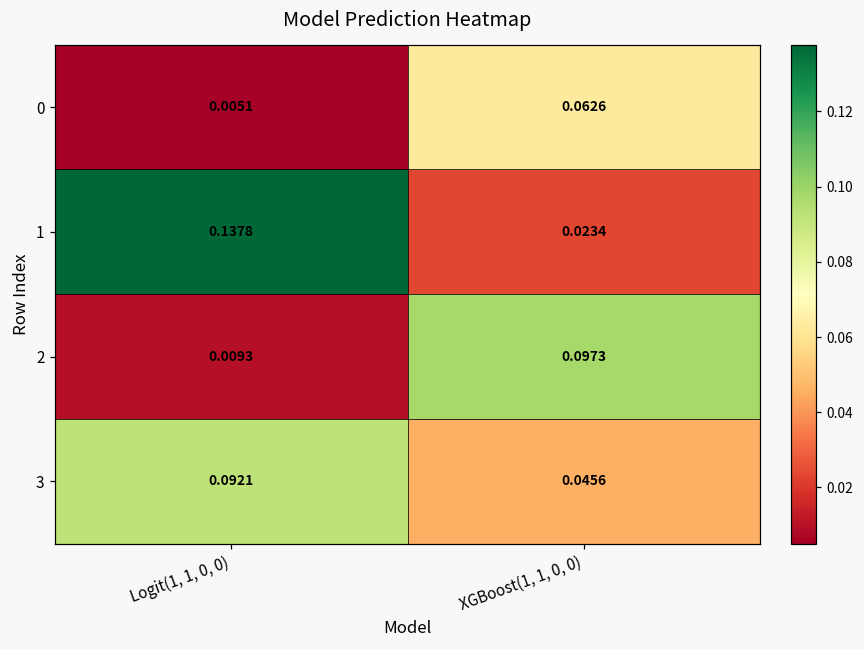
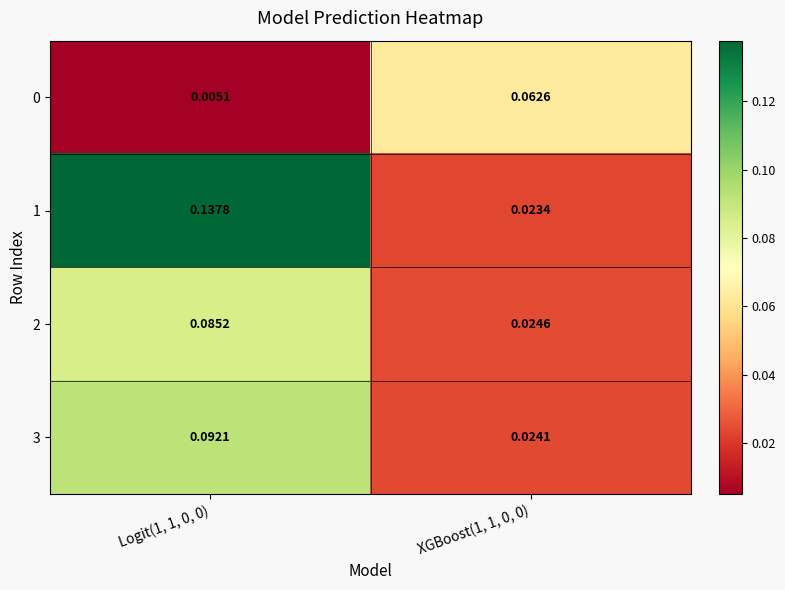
  {
    "0": {
      "Logit(1, 1, 0, 0)": 0.0051,
      "XGBoost(1, 1, 0, 0)": 0.0626
    },
    "1": {
      "Logit(1, 1, 0, 0)": 0.1378,
      "XGBoost(1, 1, 0, 0)": 0.0234
    },
    "2": {
-     "Logit(1, 1, 0, 0)": 0.0093,
-     "XGBoost(1, 1, 0, 0)": 0.0973
+     "Logit(1, 1, 0, 0)": 0.0852,
+     "XGBoost(1, 1, 0, 0)": 0.0246
    },
    "3": {
      "Logit(1, 1, 0, 0)": 0.0921,
-     "XGBoost(1, 1, 0, 0)": 0.0456
+     "XGBoost(1, 1, 0, 0)": 0.0241
    }
  }
